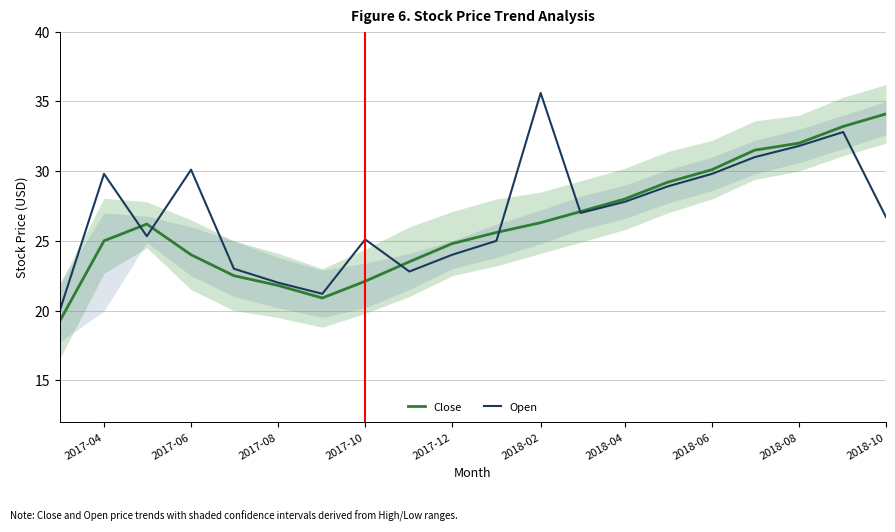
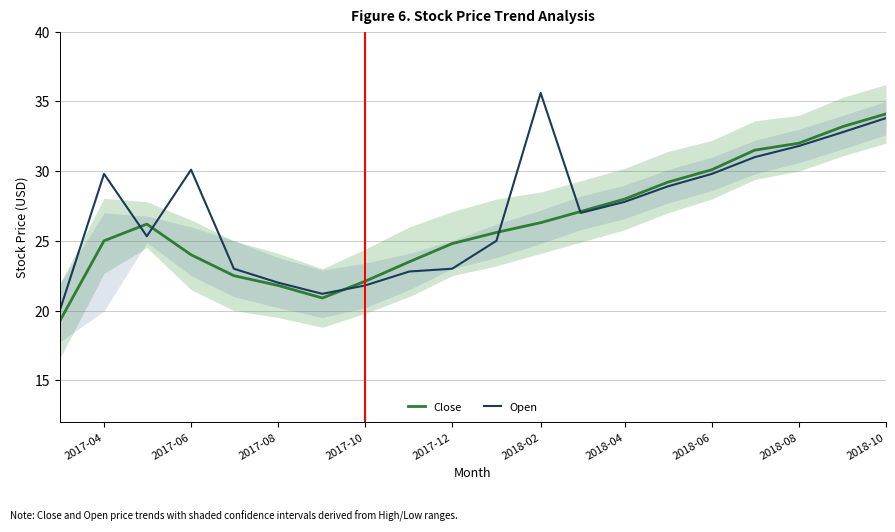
  {
    "Open": {
      "2017-04": 29.8,
      "2017-06": 30.1,
      "2017-08": 22.0,
-     "2017-10": 25.1,
-     "2017-12": 24,
+     "2017-10": 21.8,
+     "2017-12": 23,
      "2018-02": 35.6,
      "2018-04": 27.8,
      "2018-06": 29.8,
      "2018-08": 31.8,
-     "2018-10": 26.7
+     "2018-10": 33.8
    }
  }
